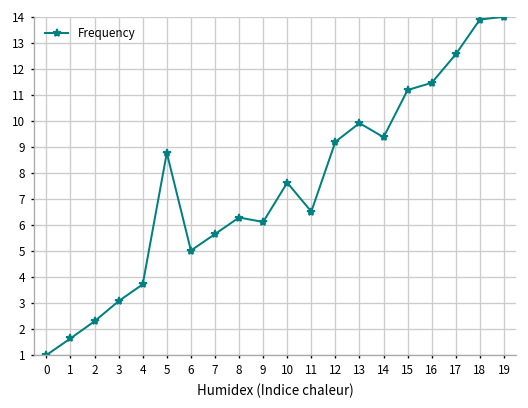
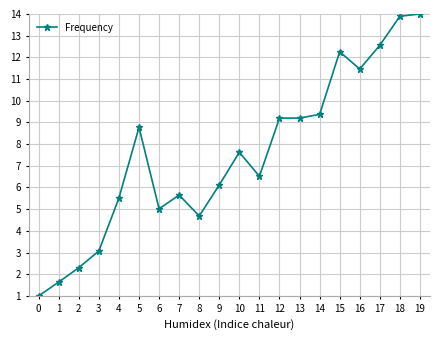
  {
    "0": 1.0,
    "1": 1.6,
    "2": 2.3,
    "3": 3.1,
-   "4": 3.7,
+   "4": 5.5,
    "5": 8.8,
    "6": 5.0,
    "7": 5.7,
-   "8": 6.3,
+   "8": 4.7,
    "9": 6.1,
    "10": 7.6,
    "11": 6.5,
    "12": 9.2,
-   "13": 9.9,
+   "13": 9.2,
    "14": 9.4,
-   "15": 11.2,
+   "15": 12.3,
    "16": 11.5,
    "17": 12.6,
    "18": 13.9,
    "19": 14.0
  }
